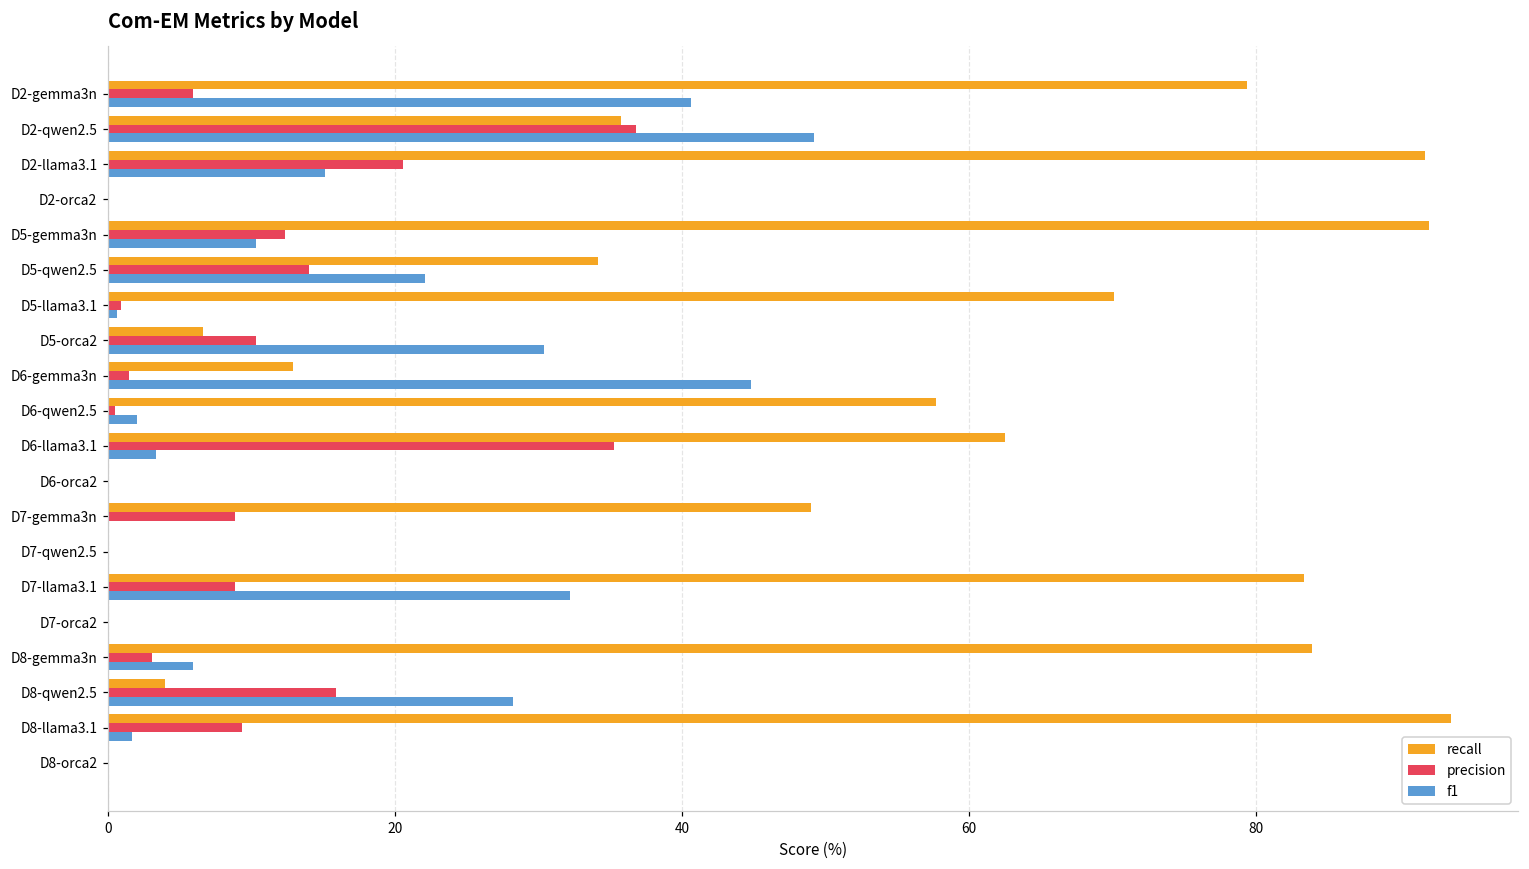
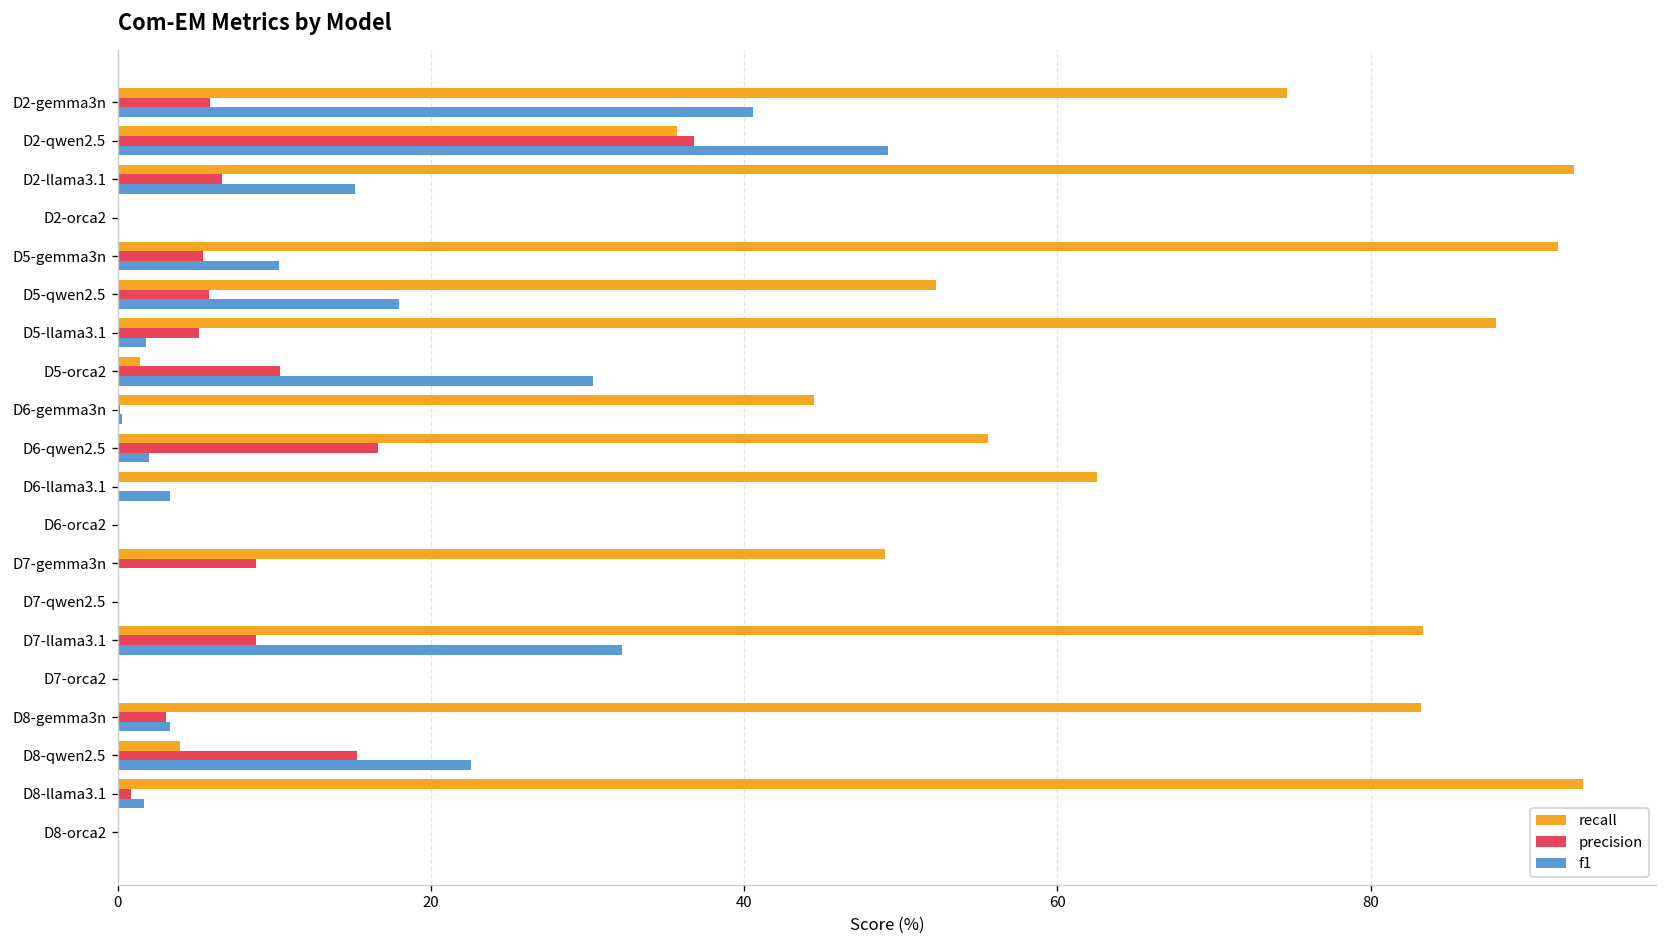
  {
    "recall": {
-     "D2-gemma3n": 79.4,
+     "D2-gemma3n": 74.7,
      "D2-qwen2.5": 35.7,
-     "D2-llama3.1": 91.7,
+     "D2-llama3.1": 93.0,
      "D2-orca2": 0.0,
      "D5-gemma3n": 92.0,
-     "D5-qwen2.5": 34.2,
-     "D5-llama3.1": 70.1,
-     "D5-orca2": 6.6,
-     "D6-gemma3n": 12.9,
-     "D6-qwen2.5": 57.7,
+     "D5-qwen2.5": 52.3,
+     "D5-llama3.1": 88.0,
+     "D5-orca2": 1.4,
+     "D6-gemma3n": 44.4,
+     "D6-qwen2.5": 55.6,
      "D6-llama3.1": 62.5,
      "D6-orca2": 0.0,
      "D7-gemma3n": 49.0,
      "D7-qwen2.5": 0.0,
      "D7-llama3.1": 83.3,
      "D7-orca2": 0.0,
-     "D8-gemma3n": 83.9,
+     "D8-gemma3n": 83.2,
      "D8-qwen2.5": 4.0,
      "D8-llama3.1": 93.5,
      "D8-orca2": 0.0
    },
    "precision": {
      "D2-gemma3n": 5.9,
      "D2-qwen2.5": 36.8,
-     "D2-llama3.1": 20.6,
+     "D2-llama3.1": 6.6,
      "D2-orca2": 0.0,
-     "D5-gemma3n": 12.3,
-     "D5-qwen2.5": 14.0,
-     "D5-llama3.1": 0.9,
+     "D5-gemma3n": 5.5,
+     "D5-qwen2.5": 5.8,
+     "D5-llama3.1": 5.2,
      "D5-orca2": 10.3,
-     "D6-gemma3n": 1.4,
-     "D6-qwen2.5": 0.5,
-     "D6-llama3.1": 35.2,
+     "D6-gemma3n": 0.1,
+     "D6-qwen2.5": 16.6,
+     "D6-llama3.1": 0.0,
      "D6-orca2": 0.0,
      "D7-gemma3n": 8.8,
      "D7-qwen2.5": 0.0,
      "D7-llama3.1": 8.8,
      "D7-orca2": 0.0,
      "D8-gemma3n": 3.1,
-     "D8-qwen2.5": 15.9,
-     "D8-llama3.1": 9.3,
+     "D8-qwen2.5": 15.3,
+     "D8-llama3.1": 0.8,
      "D8-orca2": 0.0
    },
    "f1": {
      "D2-gemma3n": 40.6,
      "D2-qwen2.5": 49.2,
      "D2-llama3.1": 15.1,
      "D2-orca2": 0.0,
      "D5-gemma3n": 10.3,
-     "D5-qwen2.5": 22.1,
-     "D5-llama3.1": 0.7,
+     "D5-qwen2.5": 18.0,
+     "D5-llama3.1": 1.8,
      "D5-orca2": 30.4,
-     "D6-gemma3n": 44.8,
+     "D6-gemma3n": 0.3,
      "D6-qwen2.5": 2.0,
      "D6-llama3.1": 3.3,
      "D6-orca2": 0.0,
      "D7-qwen2.5": 0.0,
      "D7-llama3.1": 32.2,
      "D7-orca2": 0.0,
-     "D8-gemma3n": 6.0,
-     "D8-qwen2.5": 28.2,
+     "D8-gemma3n": 3.4,
+     "D8-qwen2.5": 22.5,
      "D8-llama3.1": 1.7,
      "D8-orca2": 0.0
    }
  }
